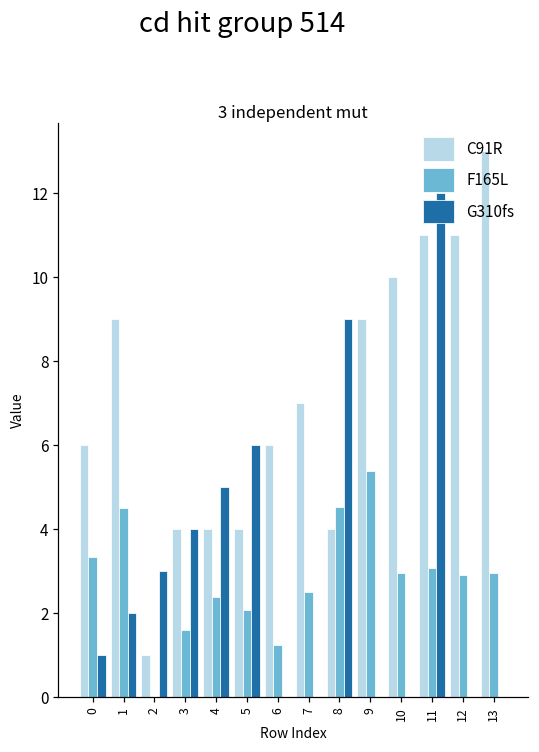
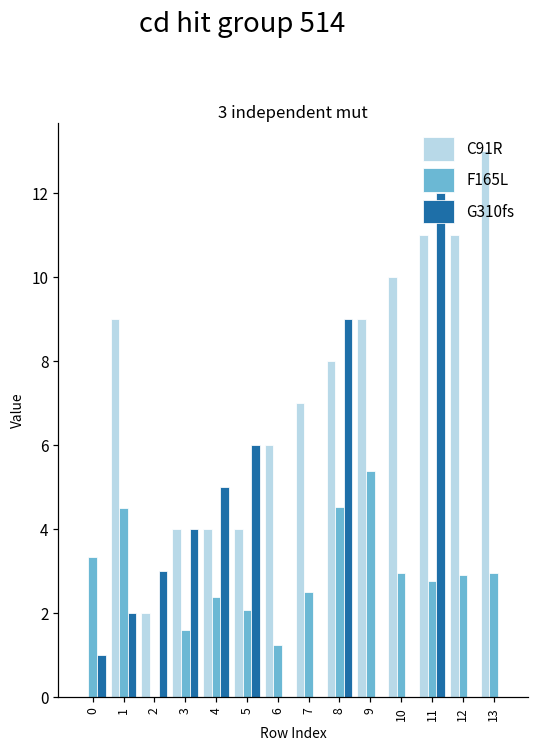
  {
    "C91R": {
-     "0": 6,
+     "0": 0,
      "1": 9,
-     "2": 1,
+     "2": 2,
      "3": 4,
      "4": 4,
      "5": 4,
      "6": 6,
      "7": 7,
-     "8": 4,
+     "8": 8,
      "9": 9,
      "10": 10,
      "11": 11,
      "12": 11,
      "13": 13
    },
    "F165L": {
      "0": 3.3,
      "1": 4.5,
      "3": 1.6,
      "4": 2.4,
      "5": 2.1,
      "6": 1.2,
      "7": 2.5,
      "8": 4.5,
      "9": 5.4,
      "10": 2.9,
-     "11": 3.1,
+     "11": 2.8,
      "12": 2.9,
      "13": 3.0
    },
    "G310fs": {
      "0": 1.0,
      "1": 2.0,
      "2": 3.0,
      "3": 4.0,
      "4": 5.0,
      "5": 6.0,
      "6": 0.0,
      "7": 0.0,
      "8": 9.0,
      "9": 0.0,
      "10": 0.0,
      "11": 12.0,
      "12": 0.0,
      "13": 0.0
    }
  }
